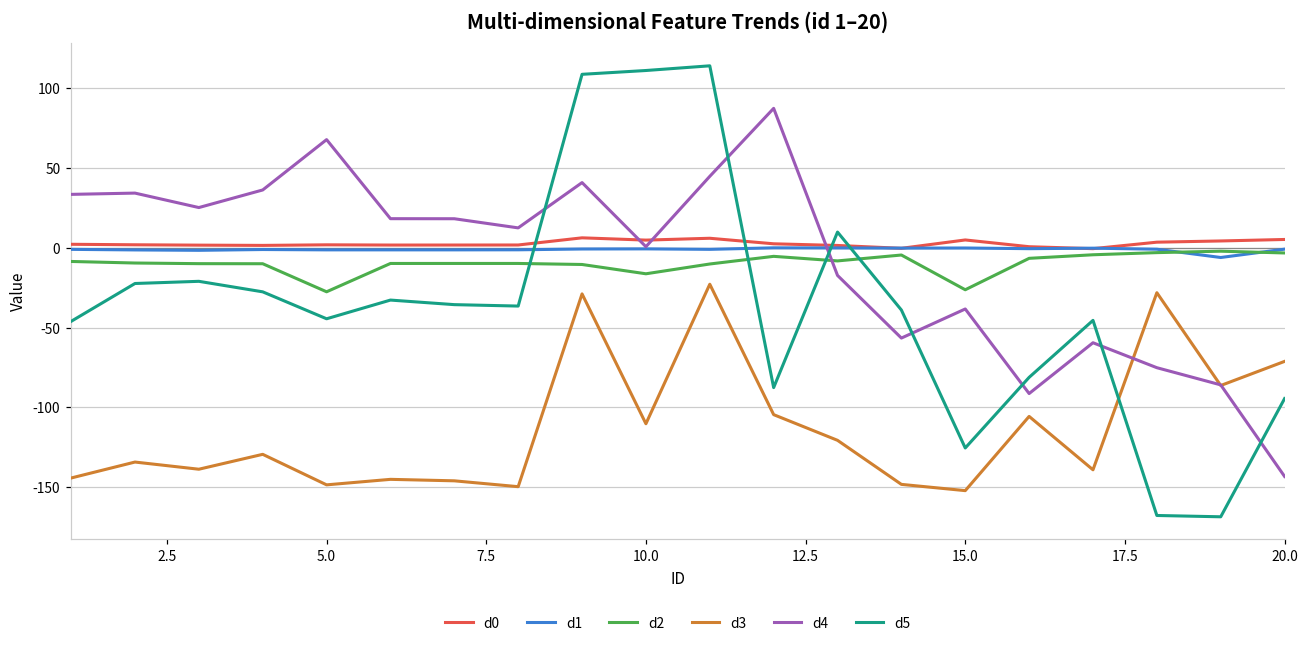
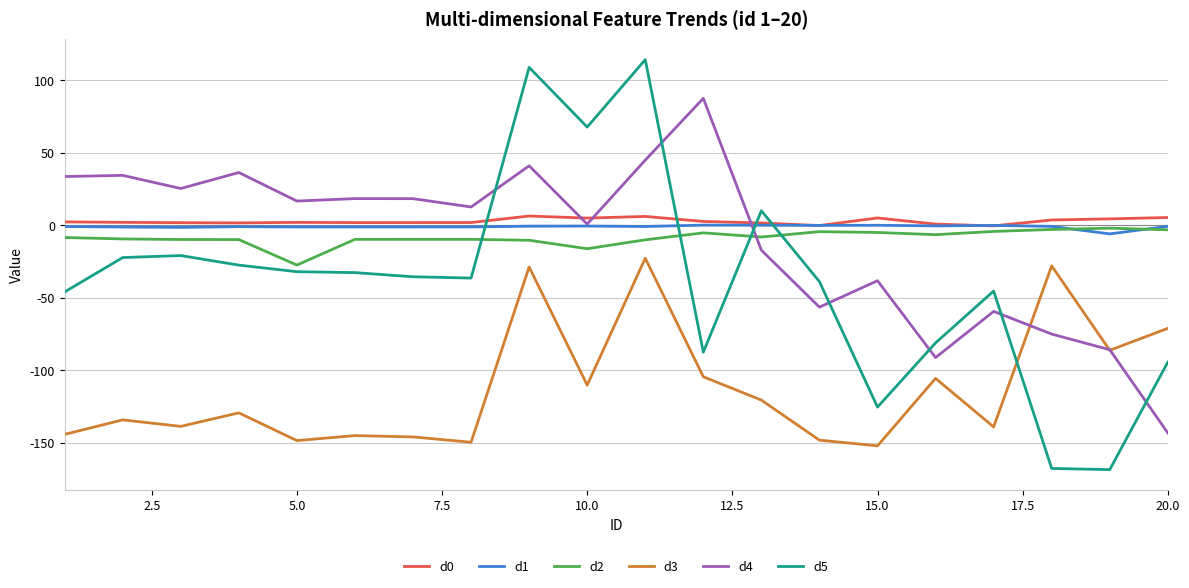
  {
    "d1": {
      "5.0": -1,
      "15.0": 0,
      "20.0": -1
    },
    "d2": {
      "5.0": -28,
      "10.0": -16,
-     "15.0": -26,
+     "15.0": -5,
      "20.0": -3
    },
    "d4": {
-     "5.0": 68,
+     "5.0": 17,
      "15.0": -38,
      "20.0": -143
    },
    "d5": {
-     "5.0": -44,
-     "10.0": 111,
+     "5.0": -32,
+     "10.0": 68,
      "15.0": -125,
      "20.0": -94
    }
  }
